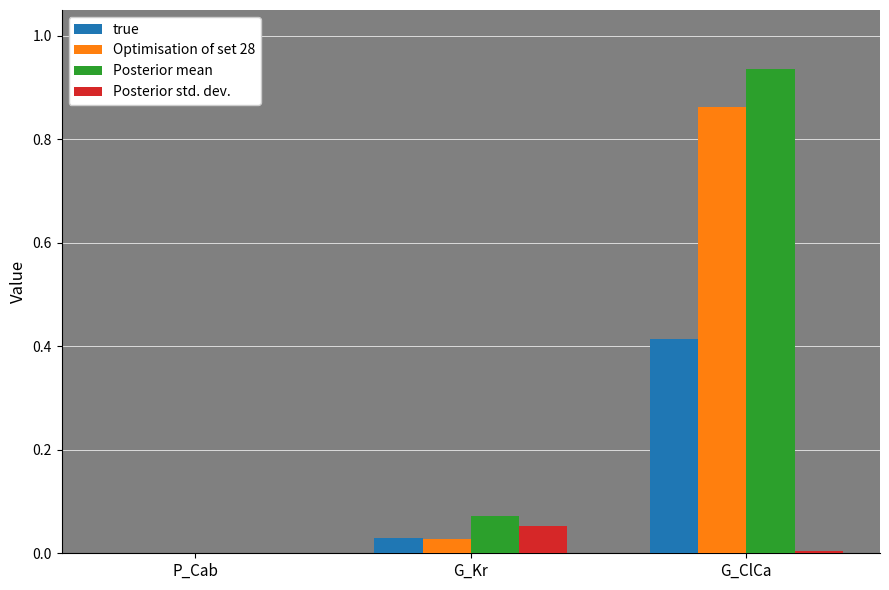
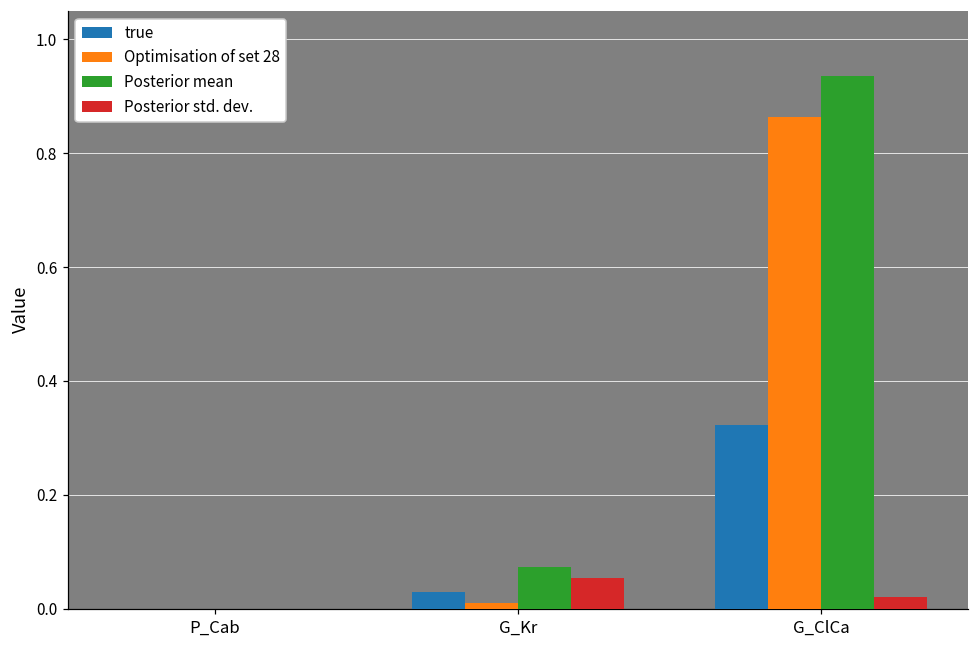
  {
    "true": {
      "G_Kr": 0.03,
-     "G_ClCa": 0.42
+     "G_ClCa": 0.32
    },
    "Optimisation of set 28": {
-     "G_Kr": 0.03,
+     "G_Kr": 0.01,
      "G_ClCa": 0.86
    },
    "Posterior mean": {
      "G_Kr": 0.07,
      "G_ClCa": 0.94
    },
    "Posterior std. dev.": {
      "G_Kr": 0.05,
-     "G_ClCa": 0.00
+     "G_ClCa": 0.02
    }
  }
